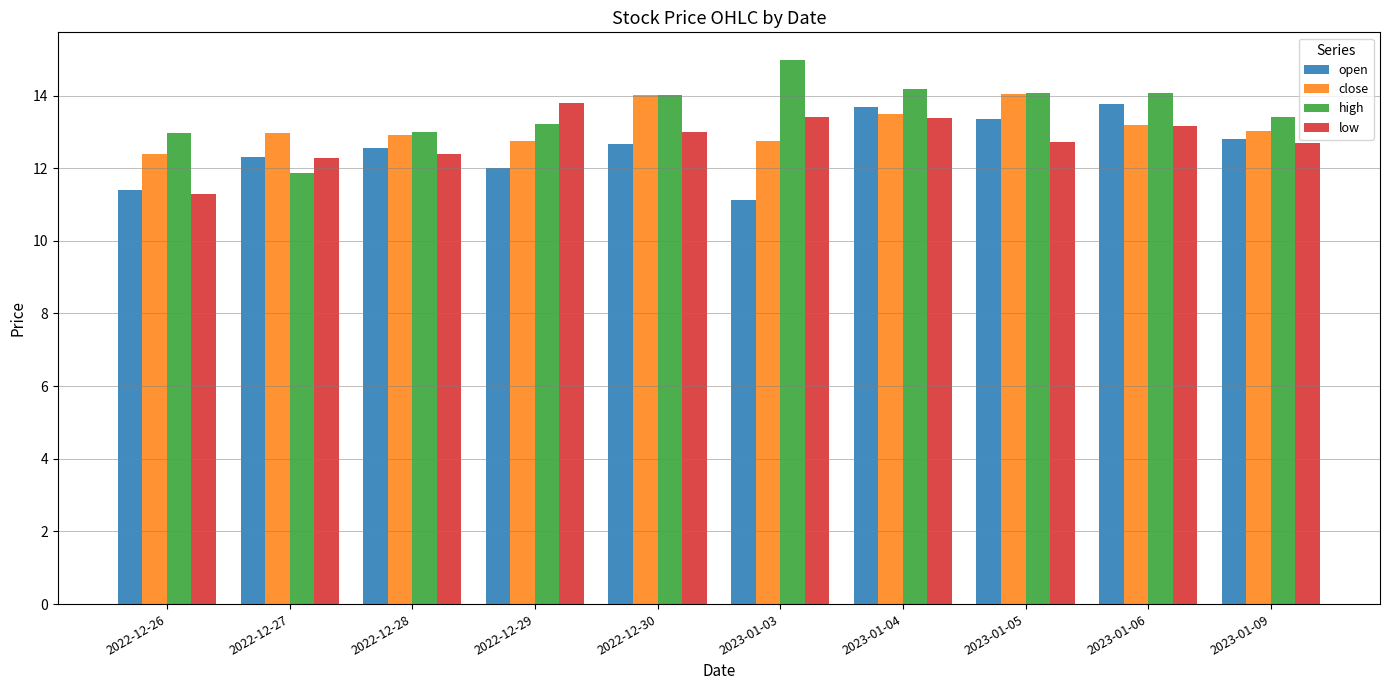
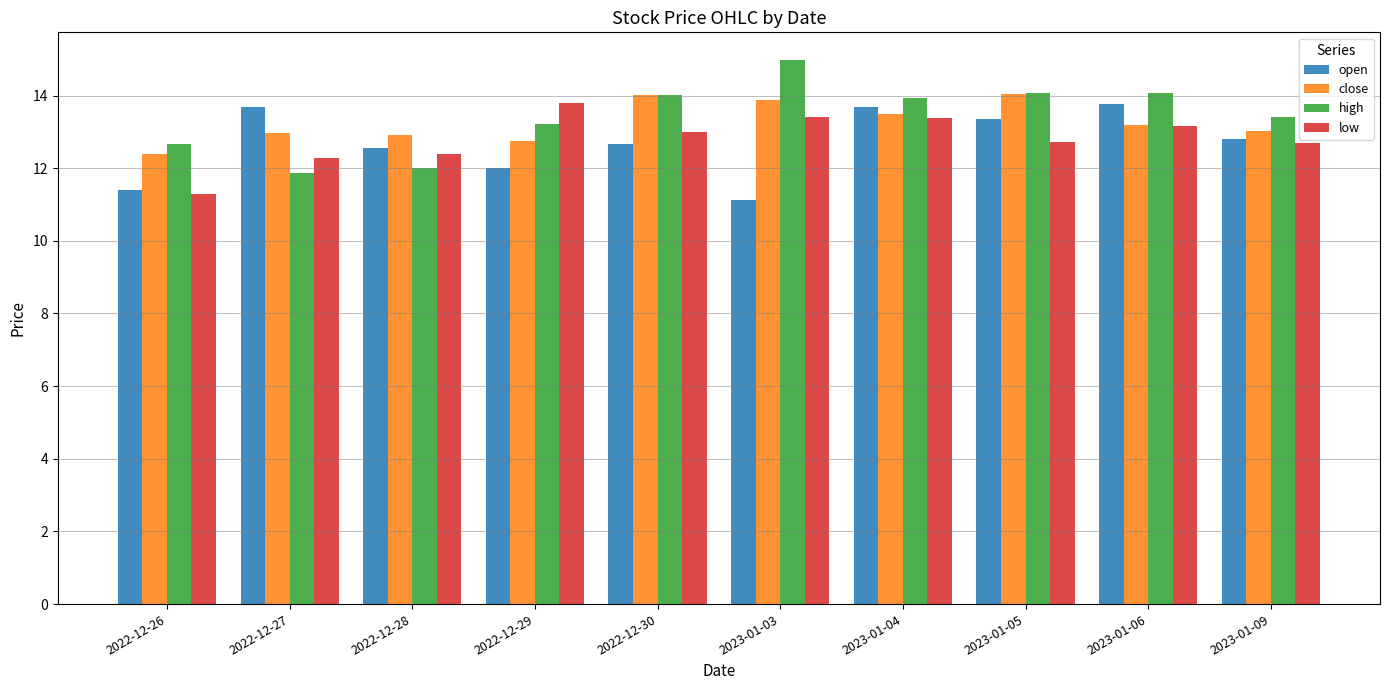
  {
    "open": {
      "2022-12-26": 11.4,
-     "2022-12-27": 12.3,
+     "2022-12-27": 13.7,
      "2022-12-28": 12.6,
      "2022-12-29": 12.0,
      "2022-12-30": 12.7,
      "2023-01-03": 11.1,
      "2023-01-04": 13.7,
      "2023-01-05": 13.4,
      "2023-01-06": 13.8,
      "2023-01-09": 12.8
    },
    "close": {
      "2022-12-26": 12.4,
      "2022-12-27": 13.0,
      "2022-12-28": 12.9,
      "2022-12-29": 12.7,
      "2022-12-30": 14.0,
-     "2023-01-03": 12.7,
+     "2023-01-03": 13.9,
      "2023-01-04": 13.5,
      "2023-01-05": 14.1,
      "2023-01-06": 13.2,
      "2023-01-09": 13.0
    },
    "high": {
-     "2022-12-26": 13.0,
+     "2022-12-26": 12.7,
      "2022-12-27": 11.9,
-     "2022-12-28": 13.0,
+     "2022-12-28": 12.0,
      "2022-12-29": 13.2,
      "2022-12-30": 14.0,
      "2023-01-03": 15.0,
-     "2023-01-04": 14.2,
+     "2023-01-04": 13.9,
      "2023-01-05": 14.1,
      "2023-01-06": 14.1,
      "2023-01-09": 13.4
    },
    "low": {
      "2022-12-26": 11.3,
      "2022-12-27": 12.3,
      "2022-12-28": 12.4,
      "2022-12-29": 13.8,
      "2022-12-30": 13.0,
      "2023-01-03": 13.4,
      "2023-01-04": 13.4,
      "2023-01-05": 12.7,
      "2023-01-06": 13.2,
      "2023-01-09": 12.7
    }
  }
